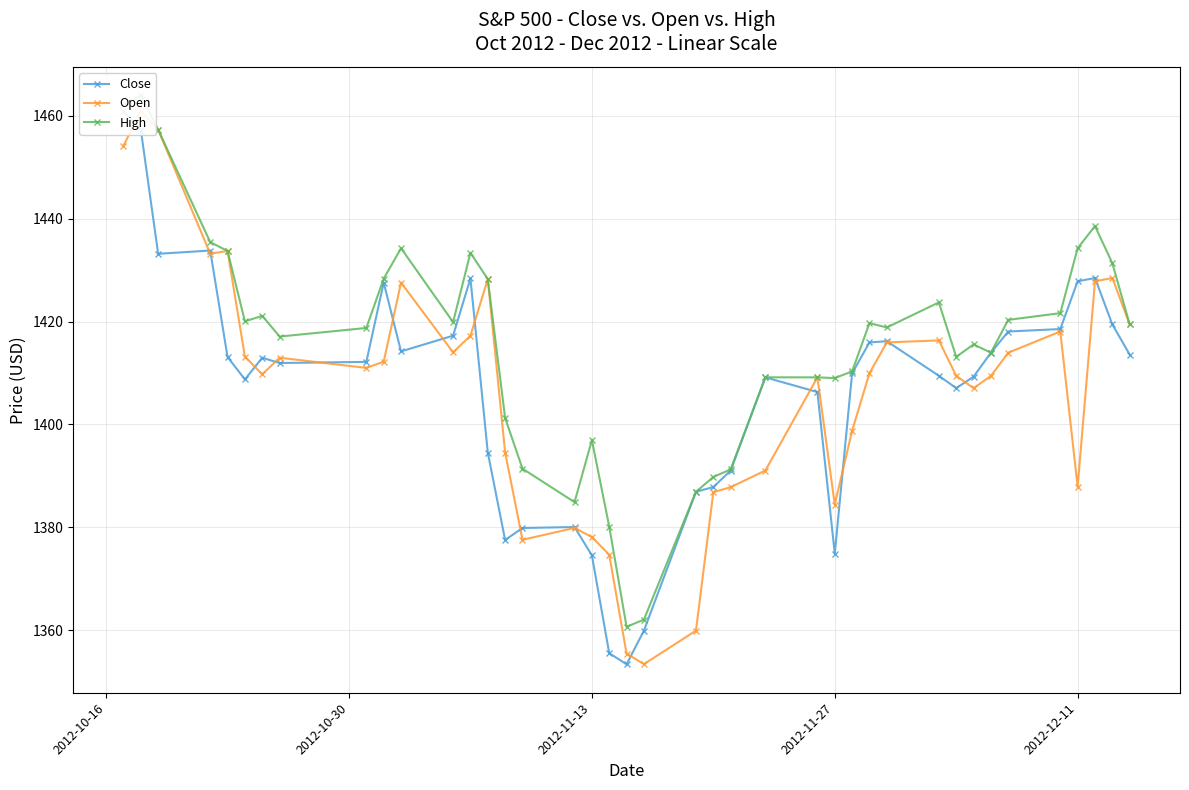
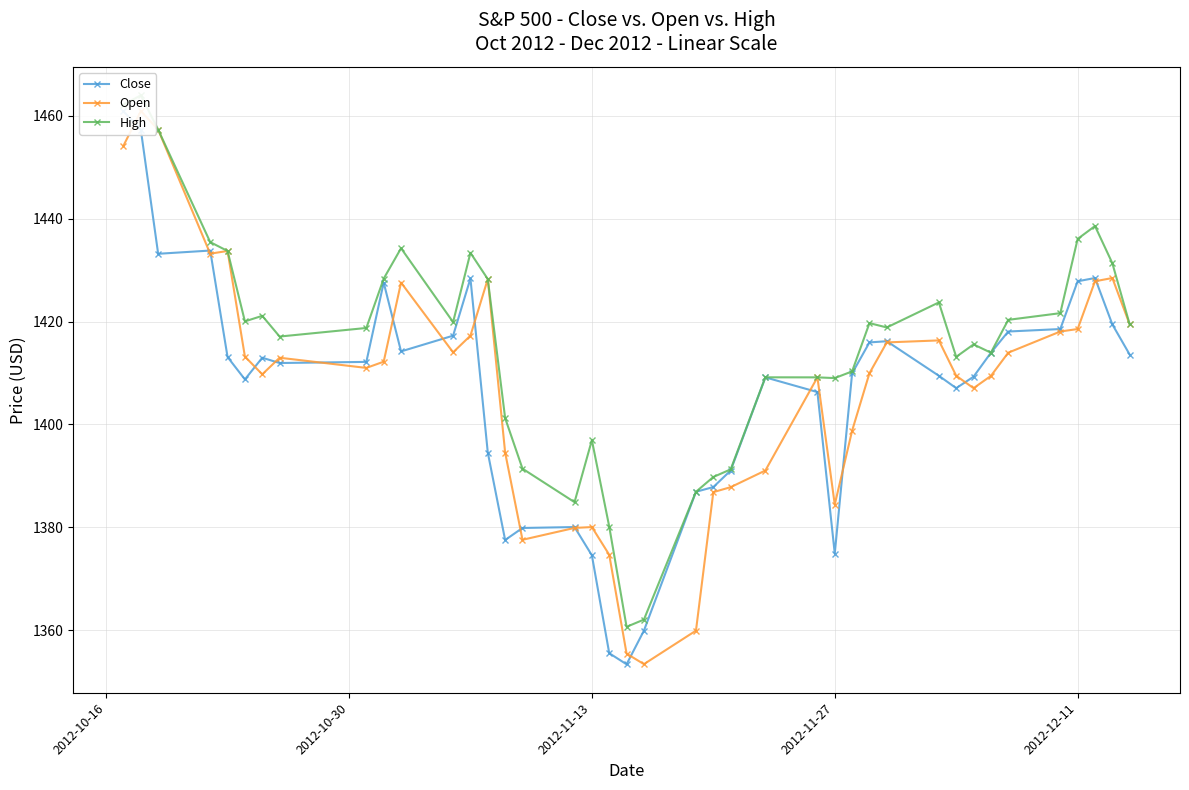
  {
    "Close": {
      "2012-11-13": 1375,
      "2012-11-27": 1375,
      "2012-12-11": 1428
    },
    "Open": {
-     "2012-11-13": 1378,
+     "2012-11-13": 1380,
      "2012-11-27": 1384,
-     "2012-12-11": 1388
+     "2012-12-11": 1419
    },
    "High": {
      "2012-11-13": 1397,
      "2012-11-27": 1409,
-     "2012-12-11": 1434
+     "2012-12-11": 1436
    }
  }
